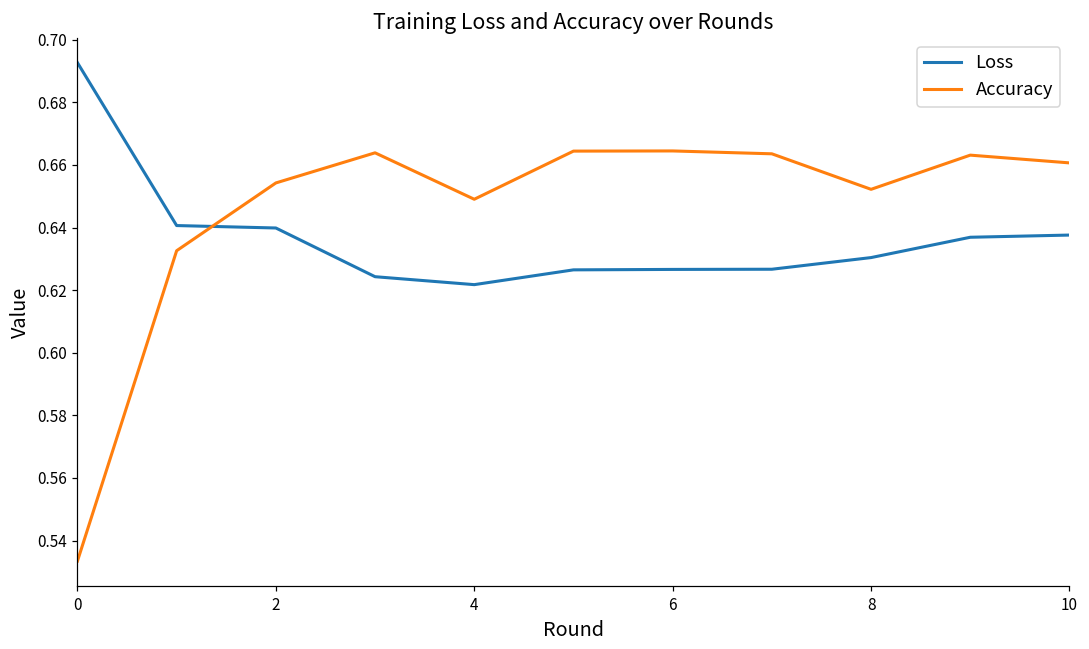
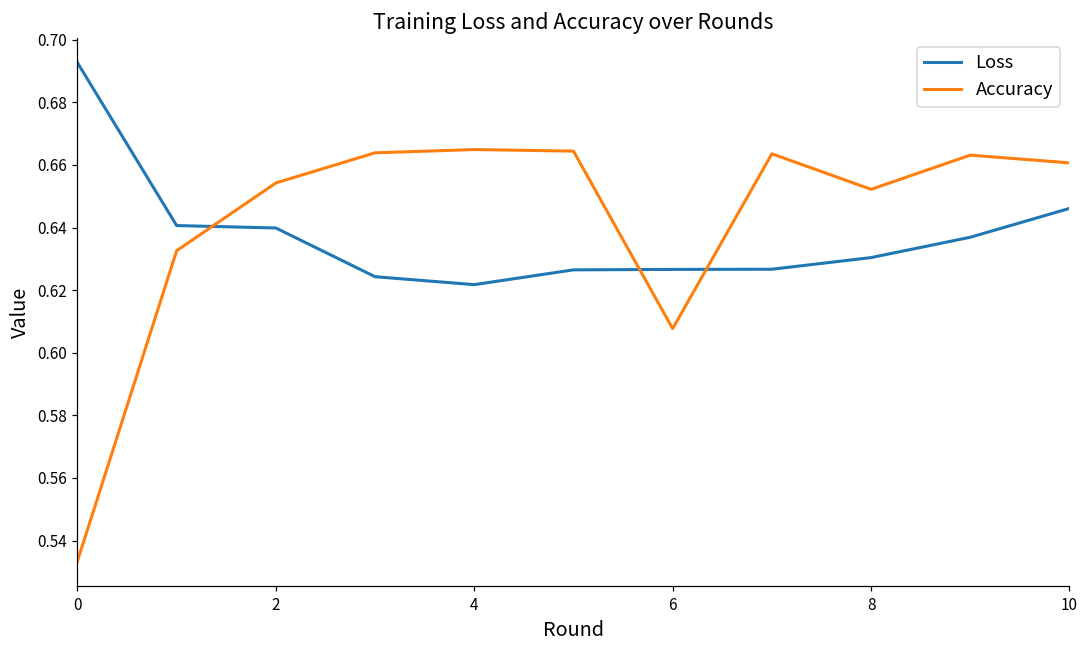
  {
    "Loss": {
      "0": 0.693,
      "2": 0.640,
      "4": 0.622,
      "6": 0.627,
      "8": 0.630,
-     "10": 0.638
+     "10": 0.646
    },
    "Accuracy": {
      "0": 0.533,
      "2": 0.654,
-     "4": 0.649,
-     "6": 0.664,
+     "4": 0.665,
+     "6": 0.608,
      "8": 0.652,
      "10": 0.661
    }
  }
